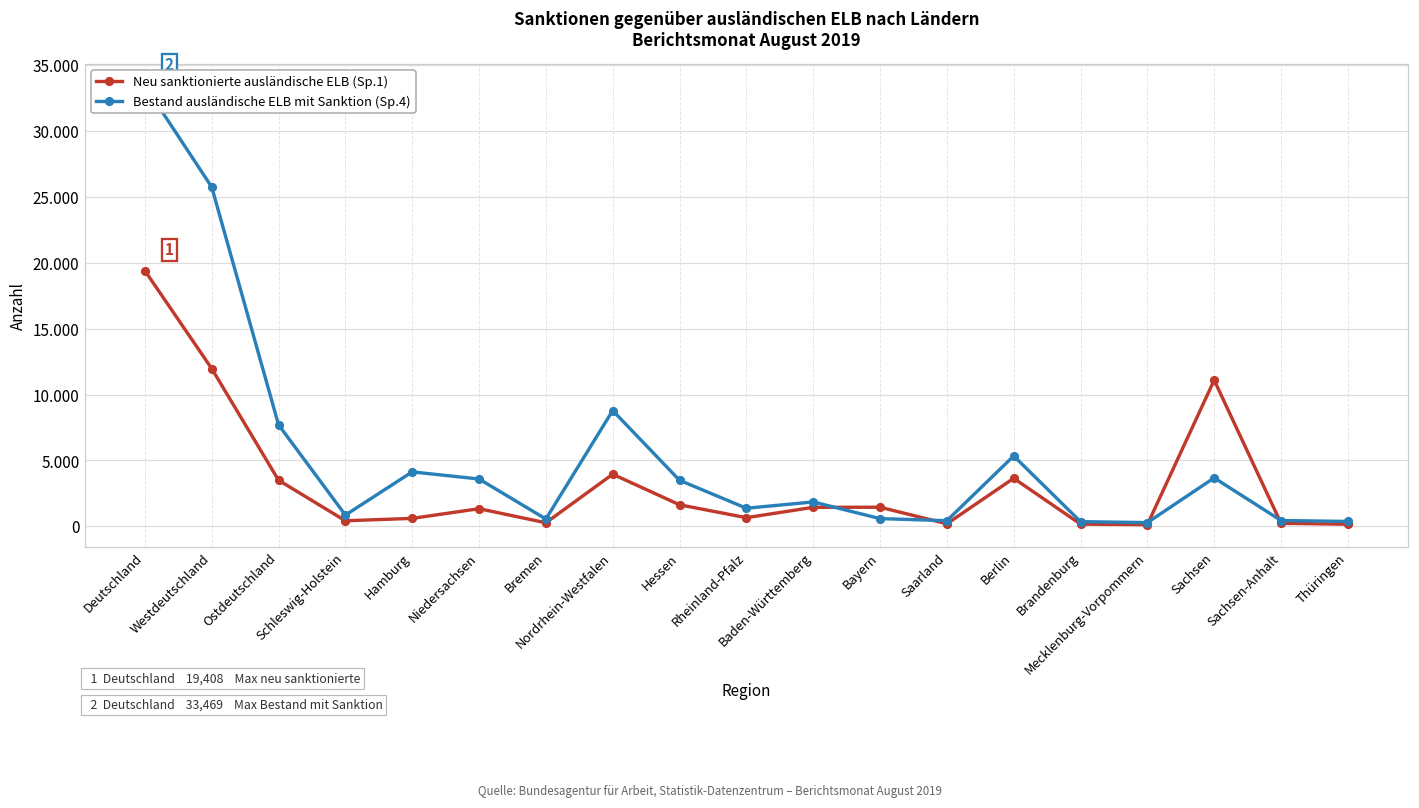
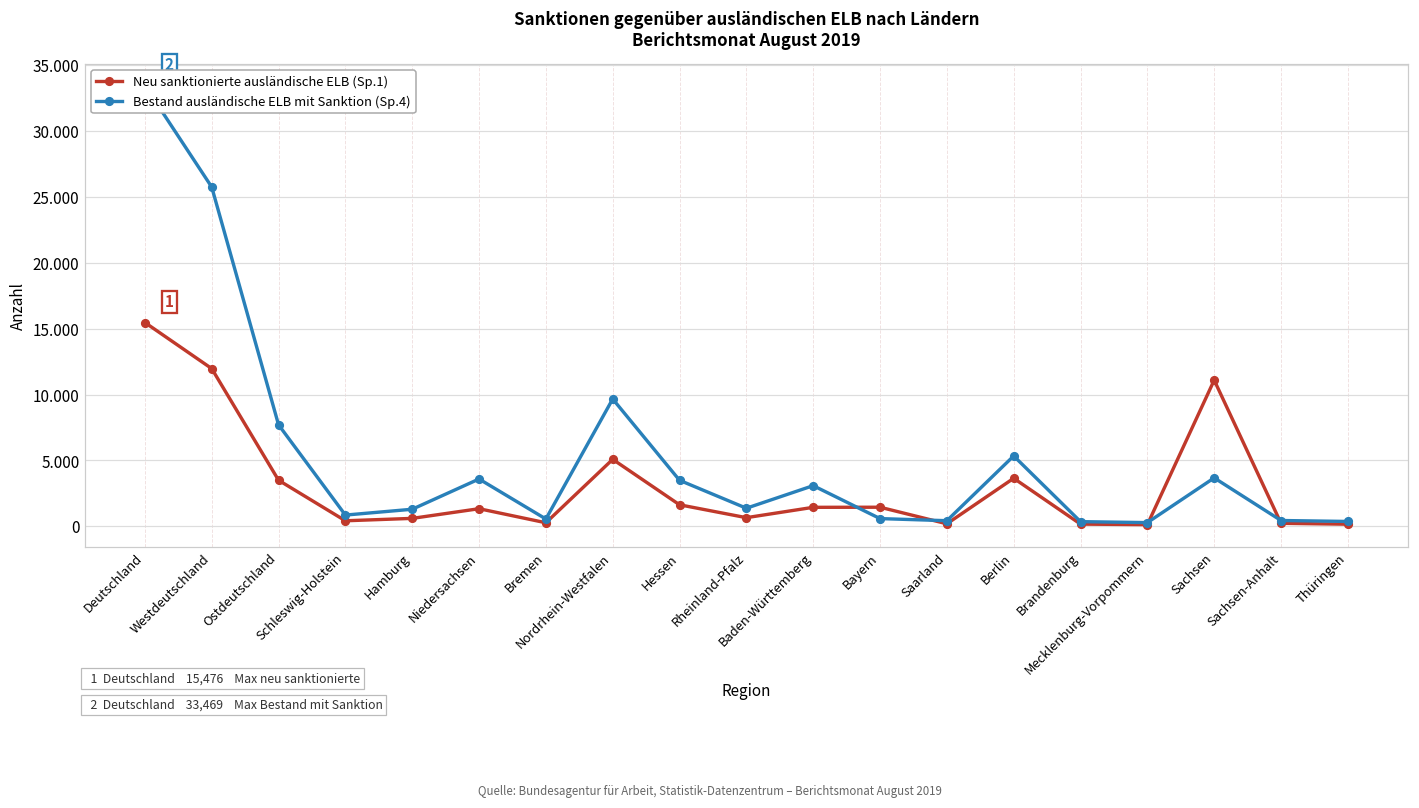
  {
    "Neu sanktionierte ausländische ELB (Sp.1)": {
-     "Deutschland": "19,408",
-     "Nordrhein-Westfalen": "4.0"
+     "Deutschland": "15,476",
+     "Nordrhein-Westfalen": "5.1"
    },
    "Bestand ausländische ELB mit Sanktion (Sp.4)": {
      "Westdeutschland": "25.8",
      "Ostdeutschland": "7.7",
      "Schleswig-Holstein": "0.9",
-     "Hamburg": "4.1",
+     "Hamburg": "1.3",
      "Niedersachsen": "3.6",
      "Bremen": "0.6",
-     "Nordrhein-Westfalen": "8.8",
+     "Nordrhein-Westfalen": "9.7",
      "Hessen": "3.5",
      "Rheinland-Pfalz": "1.4",
-     "Baden-Württemberg": "1.9",
+     "Baden-Württemberg": "3.1",
      "Bayern": "0.6",
      "Saarland": "0.4",
      "Berlin": "5.3",
      "Sachsen": "3.7"
    }
  }
